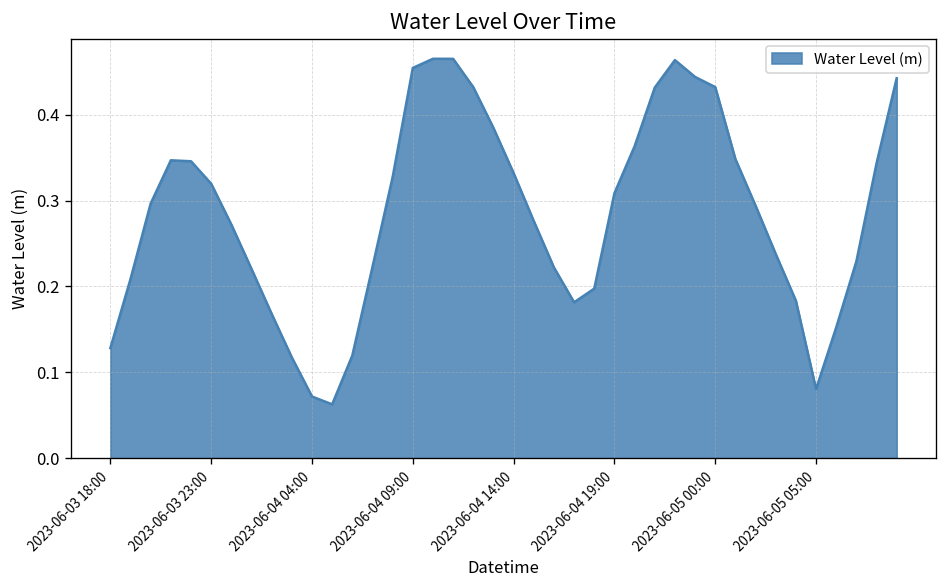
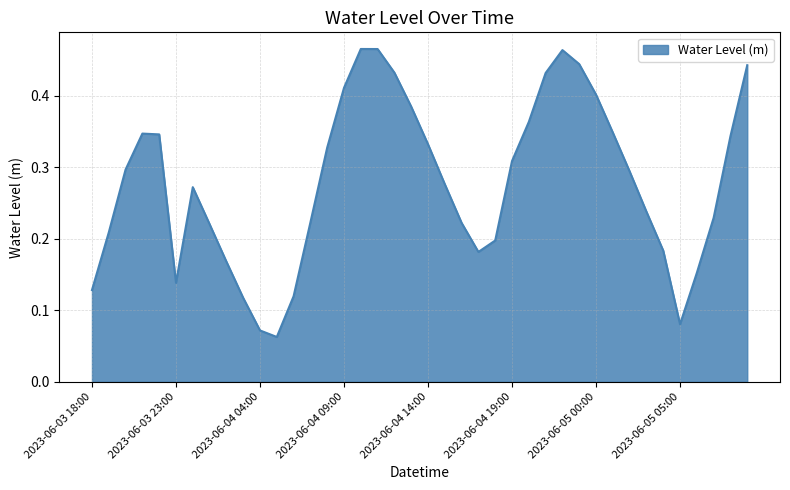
  {
    "2023-06-03 18:00": 0.13,
-   "2023-06-03 23:00": 0.32,
+   "2023-06-03 23:00": 0.14,
    "2023-06-04 04:00": 0.07,
-   "2023-06-04 09:00": 0.45,
+   "2023-06-04 09:00": 0.41,
    "2023-06-04 14:00": 0.33,
    "2023-06-04 19:00": 0.31,
-   "2023-06-05 00:00": 0.43,
+   "2023-06-05 00:00": 0.40,
    "2023-06-05 05:00": 0.08
  }
